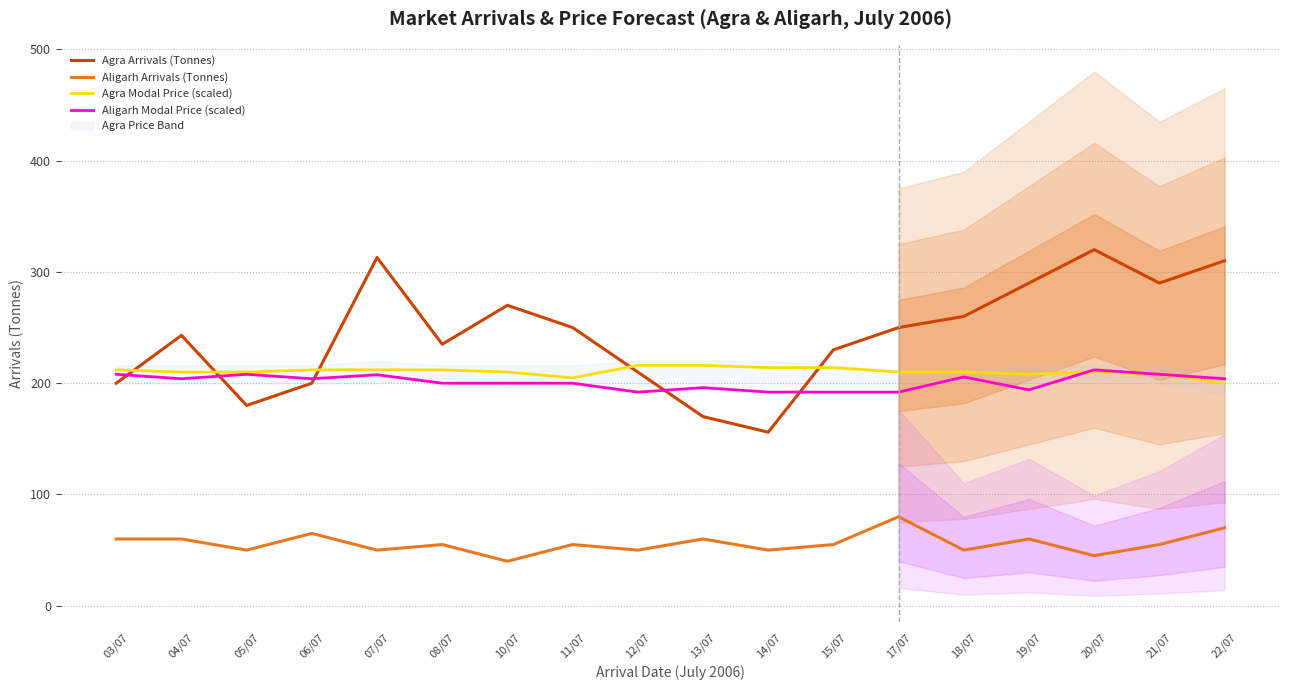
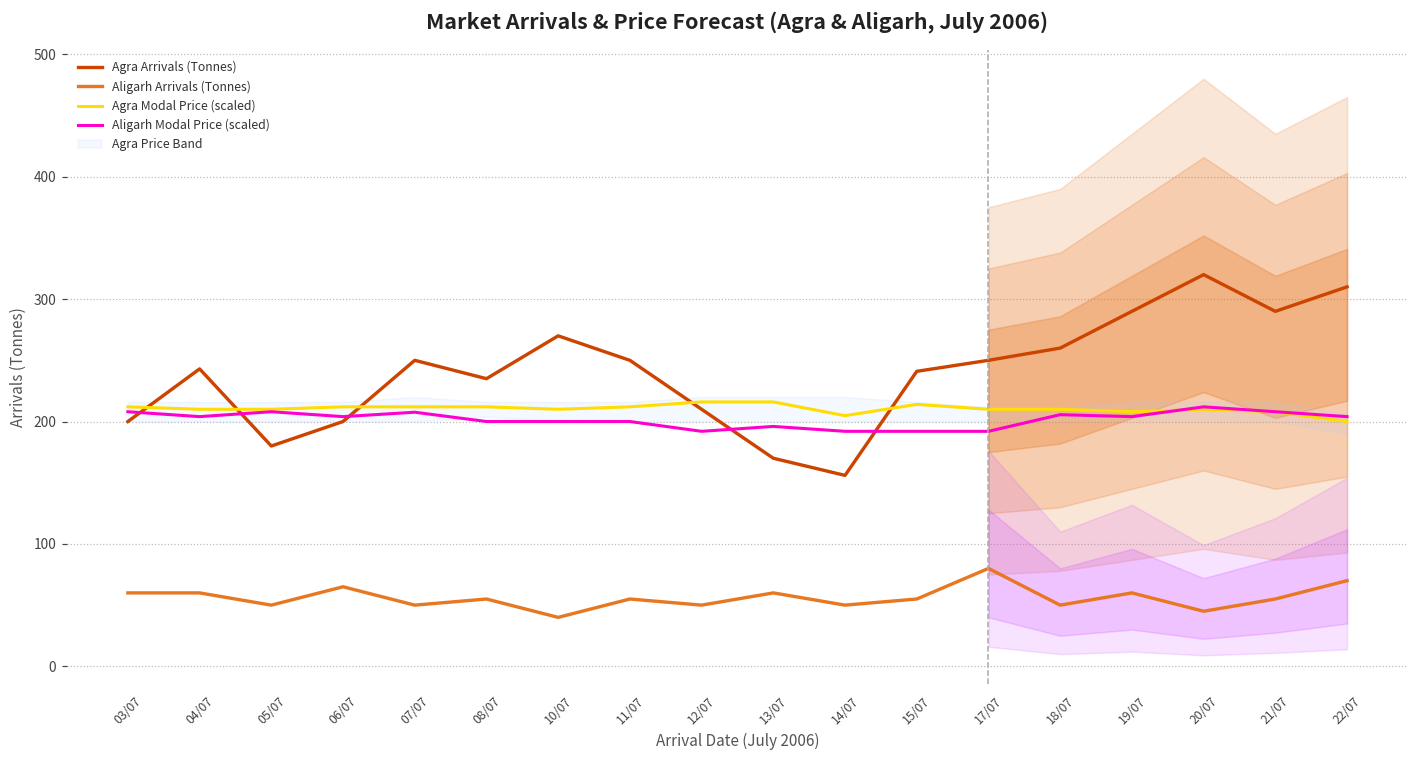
  {
    "Agra Arrivals (Tonnes)": {
      "03/07": 200,
      "04/07": 243,
      "05/07": 180,
      "06/07": 200,
-     "07/07": 313,
+     "07/07": 250,
      "08/07": 235,
      "10/07": 270,
      "11/07": 250,
      "12/07": 210,
      "13/07": 170,
      "14/07": 156,
-     "15/07": 230,
+     "15/07": 241,
      "17/07": 250,
      "18/07": 260,
      "19/07": 290,
      "20/07": 320,
      "21/07": 290,
      "22/07": 310
    },
    "Agra Modal Price (scaled)": {
      "03/07": 212,
      "04/07": 210,
      "06/07": 212,
      "07/07": 212,
      "08/07": 212,
      "10/07": 210,
-     "11/07": 205,
+     "11/07": 212,
      "12/07": 216,
      "13/07": 216,
-     "14/07": 214,
+     "14/07": 205,
      "19/07": 208,
      "22/07": 200
    },
    "Aligarh Modal Price (scaled)": {
      "03/07": 208,
      "04/07": 204,
      "06/07": 204,
      "07/07": 208,
      "08/07": 200,
      "10/07": 200,
      "11/07": 200,
      "12/07": 192,
      "13/07": 196,
      "14/07": 192,
      "15/07": 192,
      "17/07": 192,
      "18/07": 206,
-     "19/07": 194
+     "19/07": 204
    }
  }
